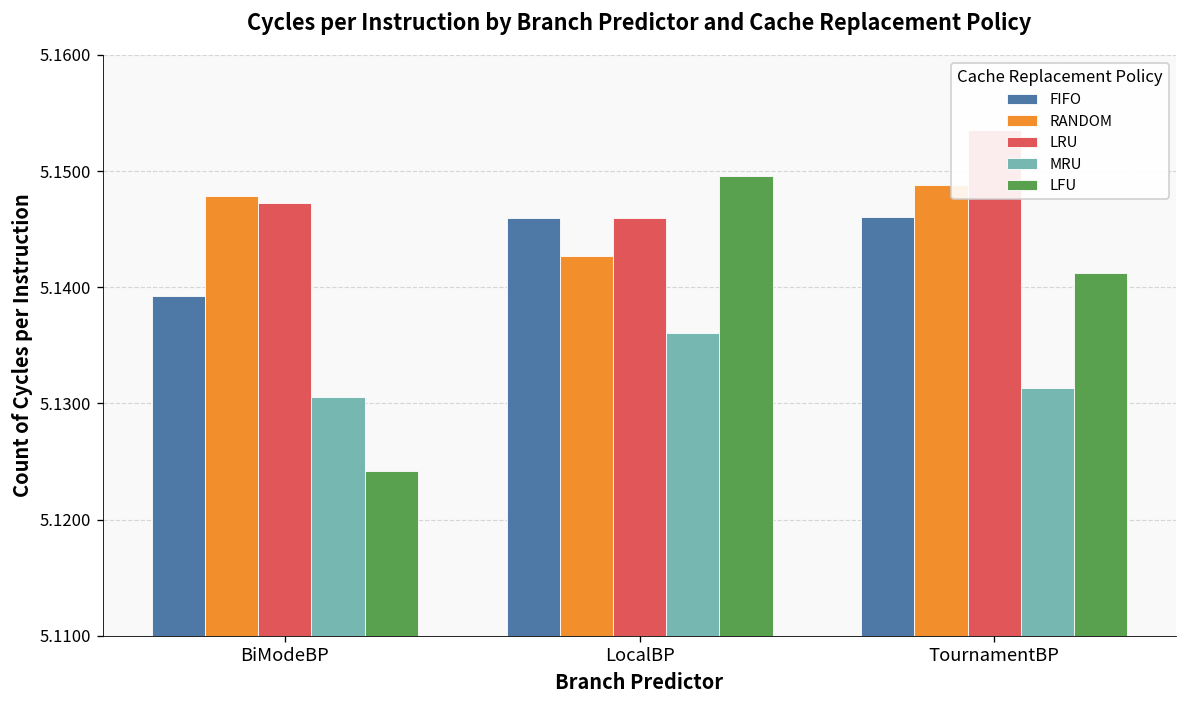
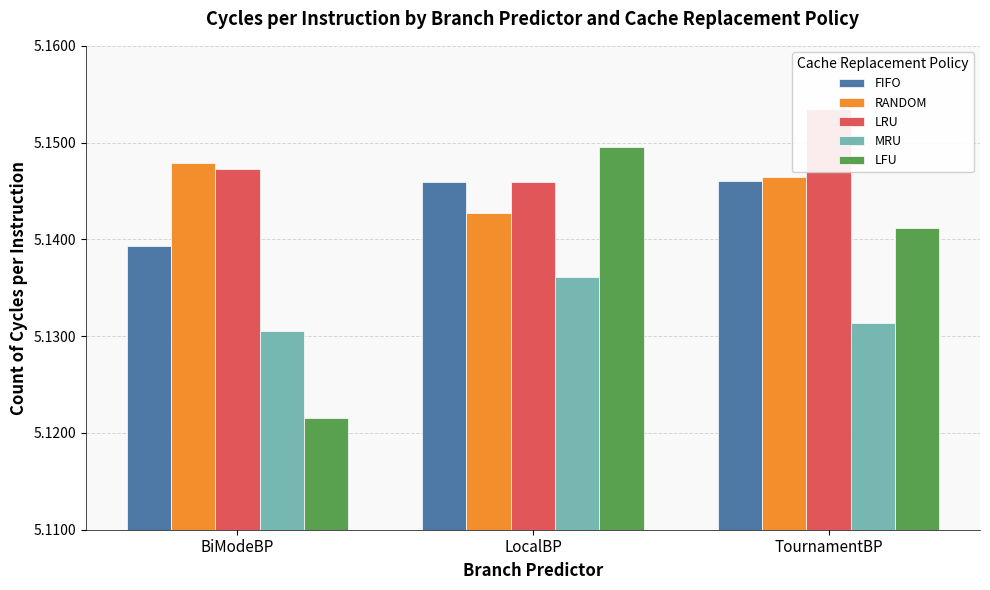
  {
    "FIFO": {
      "BiModeBP": 5.139,
      "LocalBP": 5.146,
      "TournamentBP": 5.146
    },
    "RANDOM": {
      "BiModeBP": 5.148,
      "LocalBP": 5.143,
-     "TournamentBP": 5.149
+     "TournamentBP": 5.146
    },
    "LRU": {
      "BiModeBP": 5.147,
      "LocalBP": 5.146
    },
    "MRU": {
      "BiModeBP": 5.131,
      "LocalBP": 5.136,
      "TournamentBP": 5.131
    },
    "LFU": {
-     "BiModeBP": 5.124,
+     "BiModeBP": 5.122,
      "LocalBP": 5.150,
      "TournamentBP": 5.141
    }
  }
